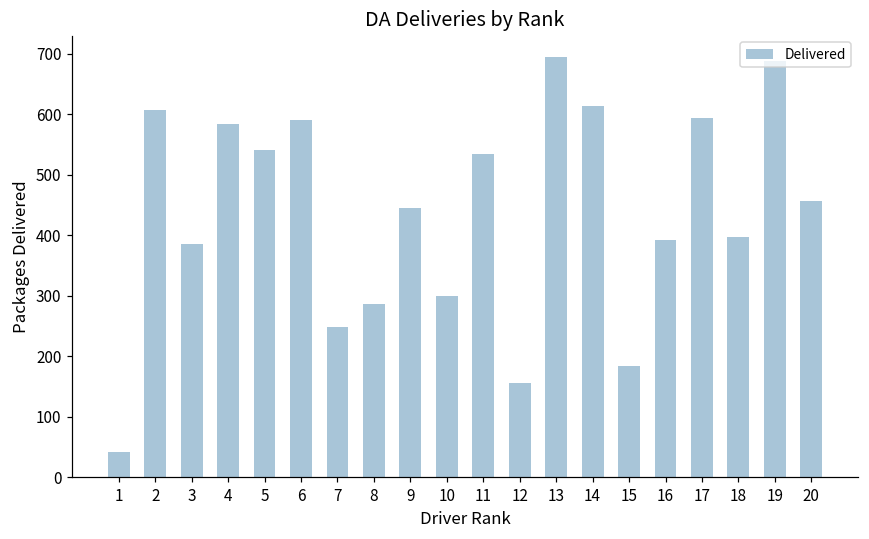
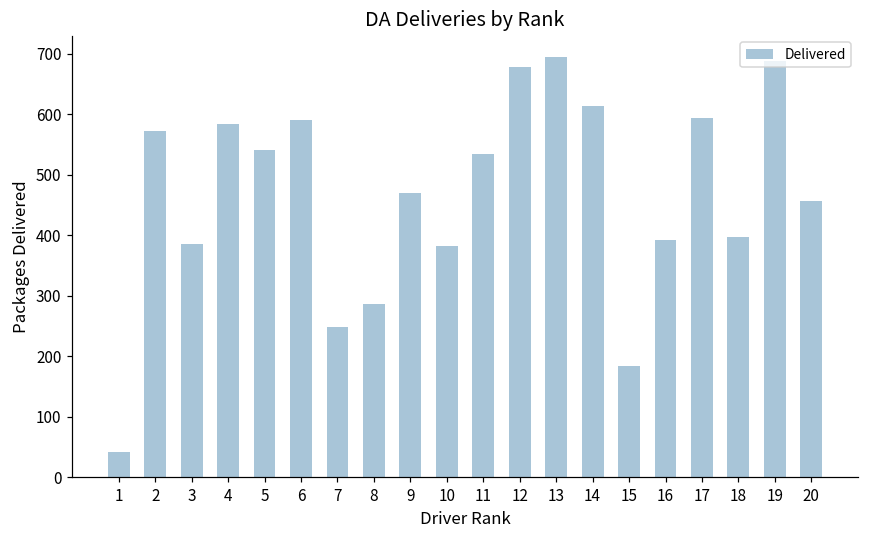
  {
    "1": 40,
-   "2": 610,
+   "2": 570,
    "3": 390,
    "4": 580,
    "5": 540,
    "6": 590,
    "7": 250,
    "8": 290,
-   "9": 440,
-   "10": 300,
+   "9": 470,
+   "10": 380,
    "11": 530,
-   "12": 160,
+   "12": 680,
    "13": 700,
    "14": 610,
    "15": 180,
    "16": 390,
    "17": 590,
    "18": 400,
    "20": 460
  }
